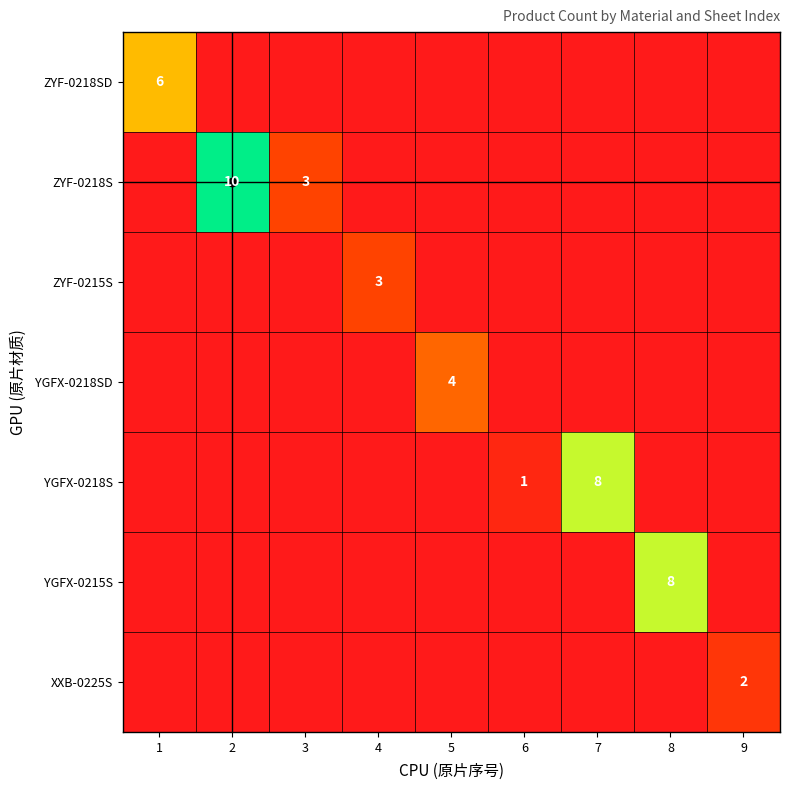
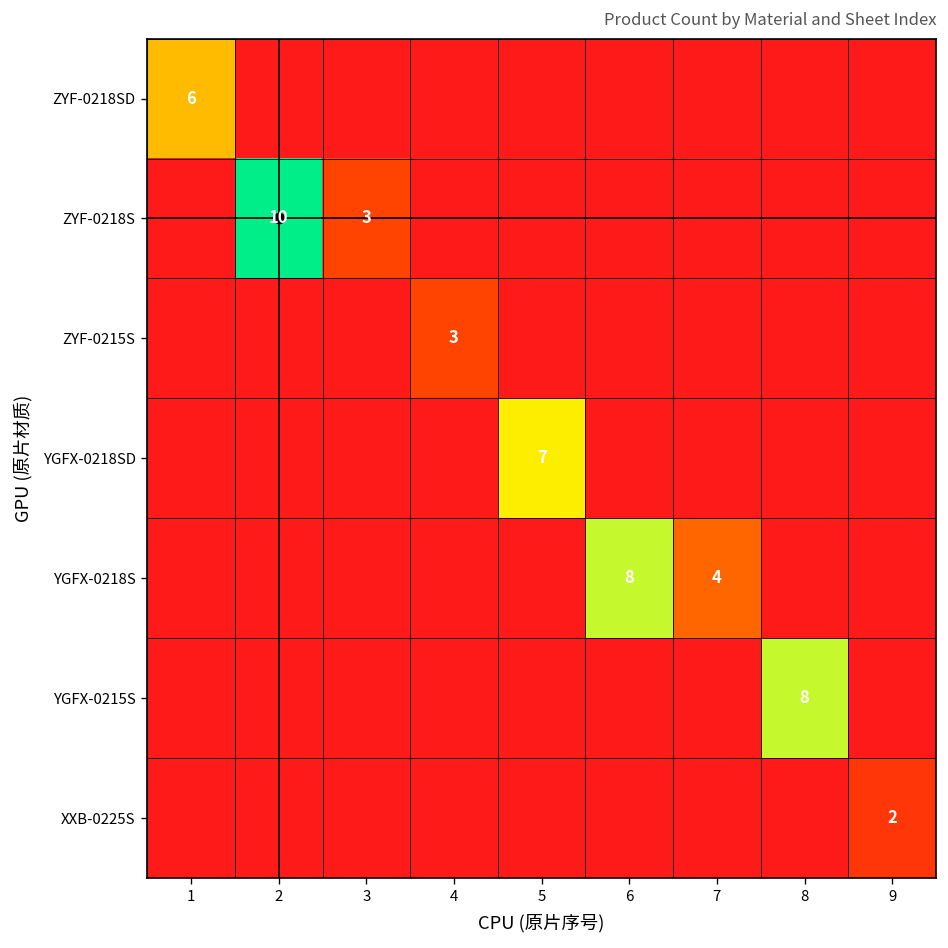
  {
    "ZYF-0218SD": {
      "1": 6
    },
    "ZYF-0218S": {
      "3": 3
    },
    "ZYF-0215S": {
      "4": 3
    },
    "YGFX-0218SD": {
-     "5": 4
+     "5": 7
    },
    "YGFX-0218S": {
-     "6": 1,
-     "7": 8
+     "6": 8,
+     "7": 4
    },
    "YGFX-0215S": {
      "8": 8
    },
    "XXB-0225S": {
      "9": 2
    }
  }
